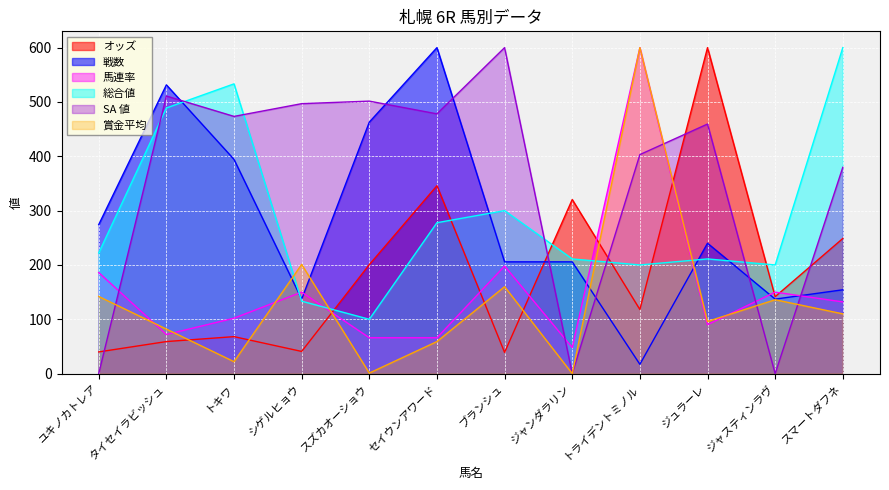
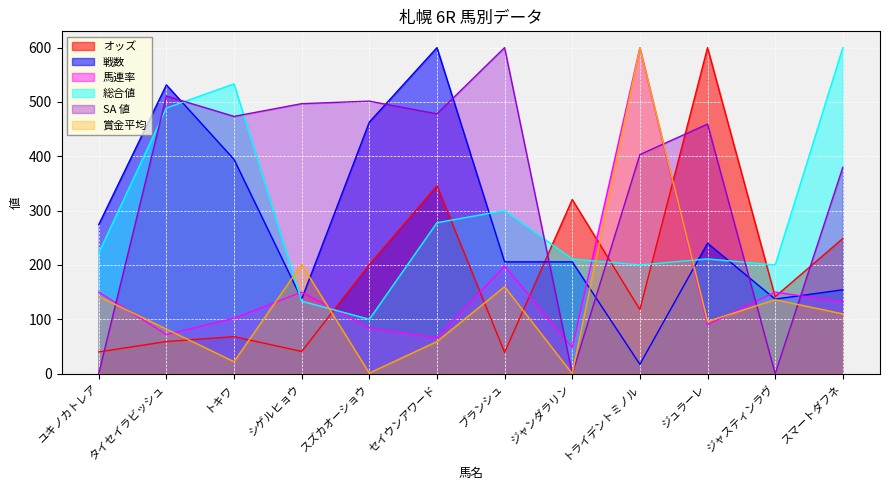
  {
    "オッズ": {
      "ユキノカトレア": 40,
      "タイセイラビッシュ": 60,
      "トキワ": 70,
      "シゲルヒョウ": 40,
      "スズカオーショウ": 200,
      "セイウンアワード": 350,
      "ブランシュ": 40,
      "ジャンダラリン": 320,
      "トライデントミノル": 120,
      "ジュラーレ": 600,
      "スマートダフネ": 250
    },
    "戦数": {
      "ユキノカトレア": 270,
      "タイセイラビッシュ": 530,
      "トキワ": 390,
      "スズカオーショウ": 460,
      "セイウンアワード": 600,
      "ブランシュ": 210,
      "ジャンダラリン": 210,
      "トライデントミノル": 20,
      "ジュラーレ": 240,
      "スマートダフネ": 150
    },
    "馬連率": {
-     "ユキノカトレア": 190,
+     "ユキノカトレア": 150,
      "タイセイラビッシュ": 70,
      "トキワ": 100,
      "シゲルヒョウ": 150,
-     "スズカオーショウ": 70,
+     "スズカオーショウ": 80,
      "セイウンアワード": 70,
      "ブランシュ": 200,
      "ジャンダラリン": 50,
      "ジュラーレ": 90,
      "ジャスティンラヴ": 150,
      "スマートダフネ": 130
    },
    "総合値": {
      "ユキノカトレア": 220,
      "タイセイラビッシュ": 490,
      "トキワ": 530,
      "スズカオーショウ": 100,
      "セイウンアワード": 280,
      "ブランシュ": 300,
      "ジャンダラリン": 210,
      "トライデントミノル": 200,
      "ジュラーレ": 210,
      "ジャスティンラヴ": 200,
      "スマートダフネ": 600
    },
    "SA 値": {
      "ユキノカトレア": 0,
      "タイセイラビッシュ": 510,
      "トキワ": 470,
      "シゲルヒョウ": 500,
      "スズカオーショウ": 500,
      "セイウンアワード": 480,
      "ブランシュ": 600,
      "トライデントミノル": 400,
      "ジュラーレ": 460,
      "ジャスティンラヴ": 0,
      "スマートダフネ": 380
    },
    "賞金平均": {
      "ユキノカトレア": 140,
      "タイセイラビッシュ": 80,
      "トキワ": 20,
      "シゲルヒョウ": 200,
      "スズカオーショウ": 0,
      "セイウンアワード": 60,
      "ブランシュ": 160,
      "ジュラーレ": 100,
      "スマートダフネ": 110
    }
  }
